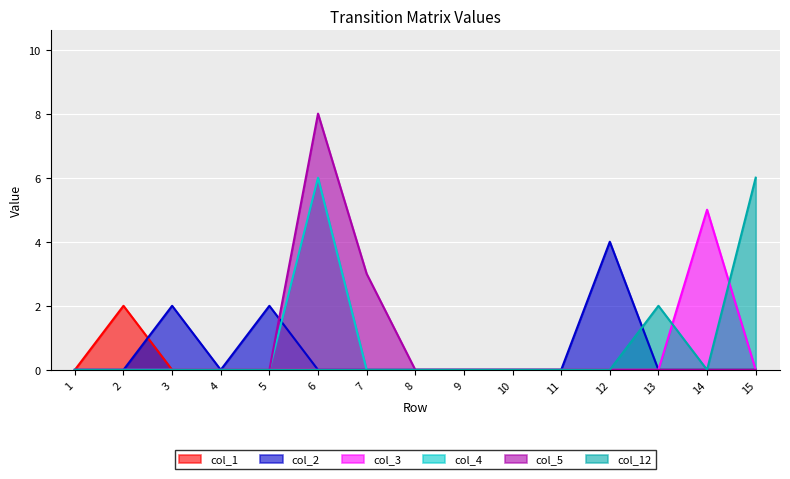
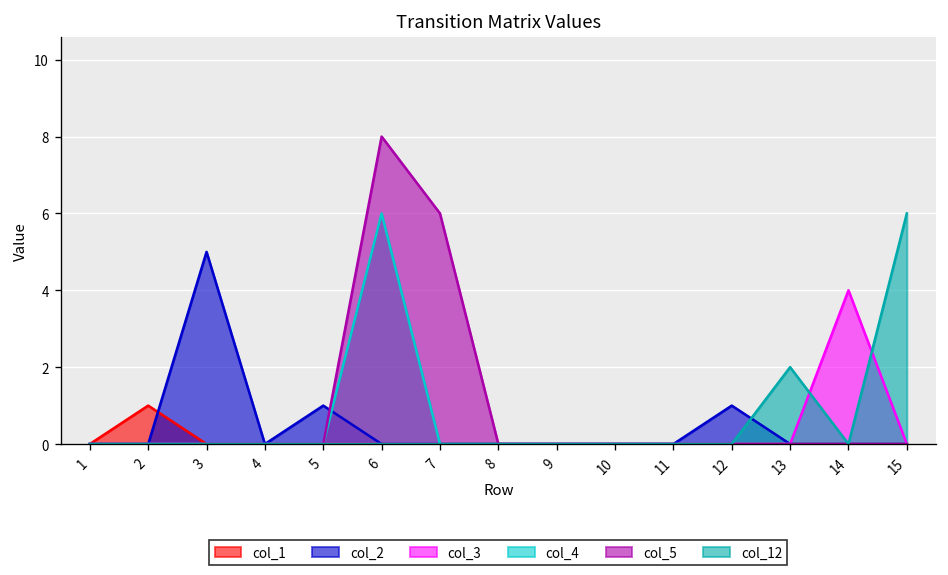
  {
    "col_1": {
-     "2": 2
+     "2": 1
    },
    "col_2": {
-     "3": 2,
-     "5": 2,
-     "12": 4
+     "3": 5,
+     "5": 1,
+     "12": 1
    },
    "col_3": {
-     "14": 5
+     "14": 4
    },
    "col_5": {
      "6": 8,
-     "7": 3
+     "7": 6
    }
  }
